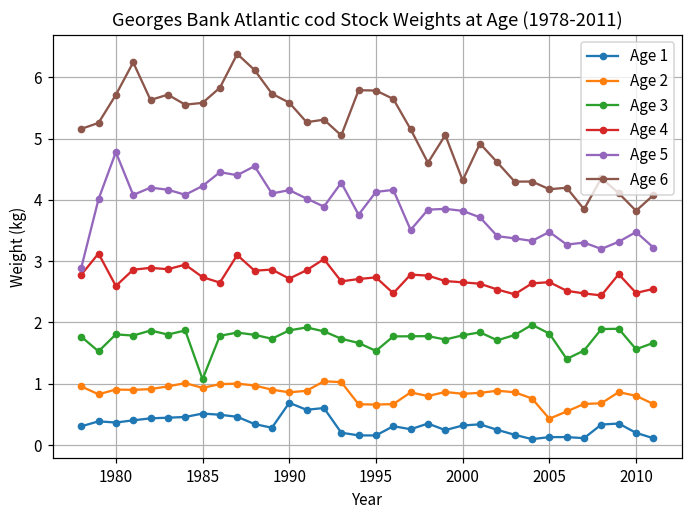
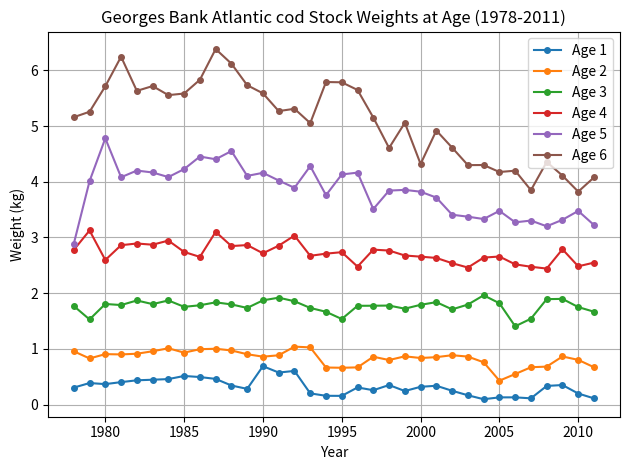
  {
    "Age 1": {
      "1980": 0.4,
      "1985": 0.5,
      "1990": 0.7,
      "1995": 0.2,
      "2000": 0.3,
      "2005": 0.1,
      "2010": 0.2
    },
    "Age 2": {
      "1980": 0.9,
      "1985": 0.9,
      "1990": 0.9,
      "1995": 0.7,
      "2000": 0.8,
      "2005": 0.4,
      "2010": 0.8
    },
    "Age 3": {
      "1980": 1.8,
-     "1985": 1.1,
+     "1985": 1.8,
      "1990": 1.9,
      "1995": 1.5,
      "2000": 1.8,
      "2005": 1.8,
-     "2010": 1.6
+     "2010": 1.8
    },
    "Age 4": {
      "1980": 2.6,
      "1985": 2.7,
      "1990": 2.7,
      "1995": 2.7,
      "2000": 2.7,
      "2005": 2.7,
      "2010": 2.5
    },
    "Age 5": {
      "1980": 4.8,
      "1985": 4.2,
      "1990": 4.2,
      "1995": 4.1,
      "2000": 3.8,
      "2005": 3.5,
      "2010": 3.5
    },
    "Age 6": {
      "1980": 5.7,
      "1985": 5.6,
      "1990": 5.6,
      "1995": 5.8,
      "2000": 4.3,
      "2005": 4.2,
      "2010": 3.8
    }
  }
